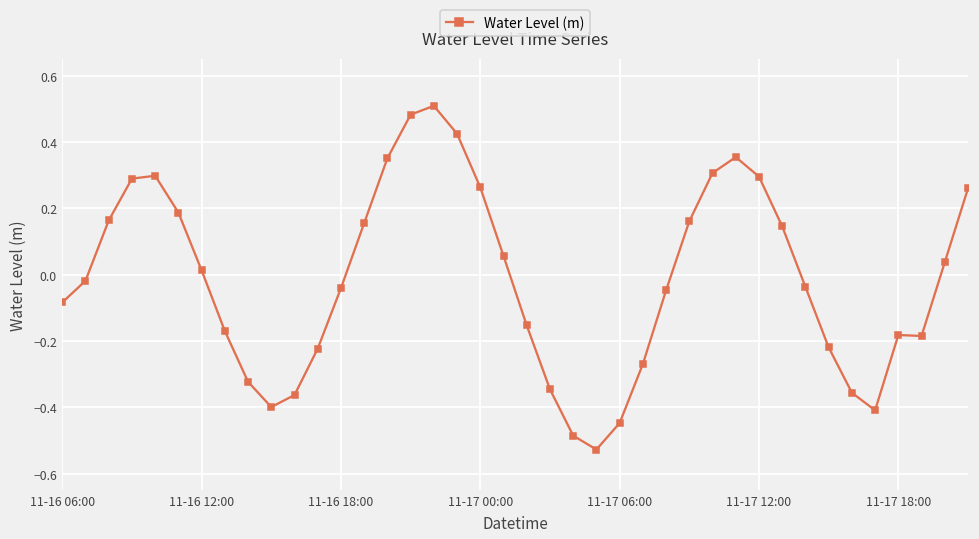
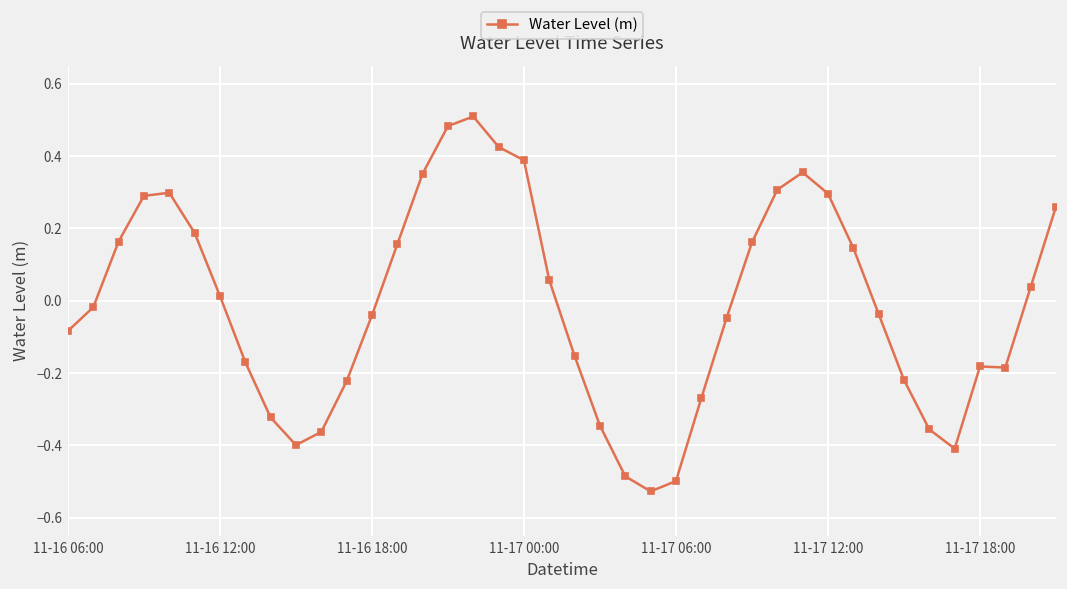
  {
    "11-16 06:00": -0.08,
    "11-16 12:00": 0.01,
    "11-16 18:00": -0.04,
-   "11-17 00:00": 0.26,
-   "11-17 06:00": -0.45,
+   "11-17 00:00": 0.39,
+   "11-17 06:00": -0.50,
    "11-17 12:00": 0.30,
    "11-17 18:00": -0.18
  }
